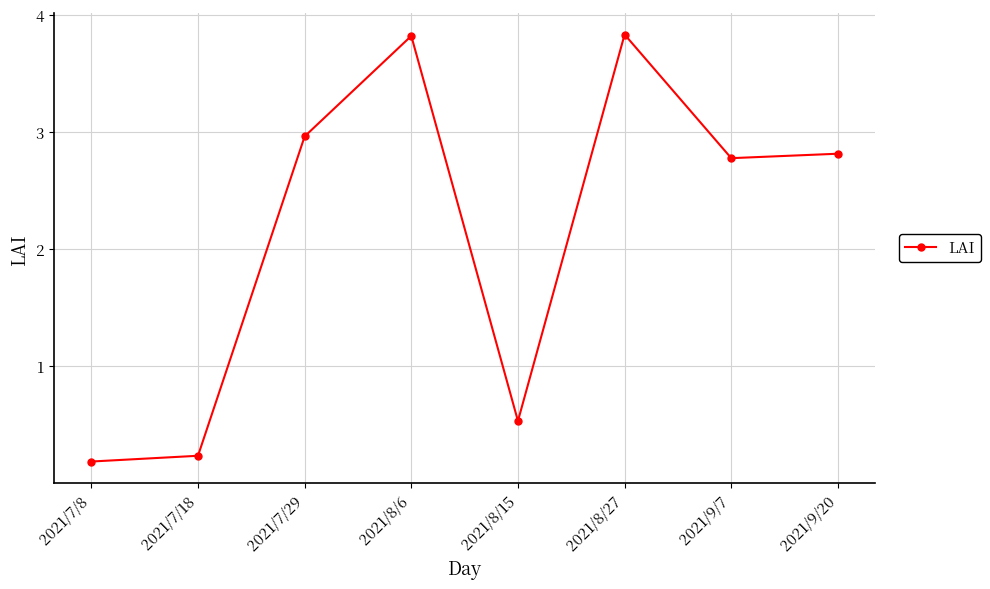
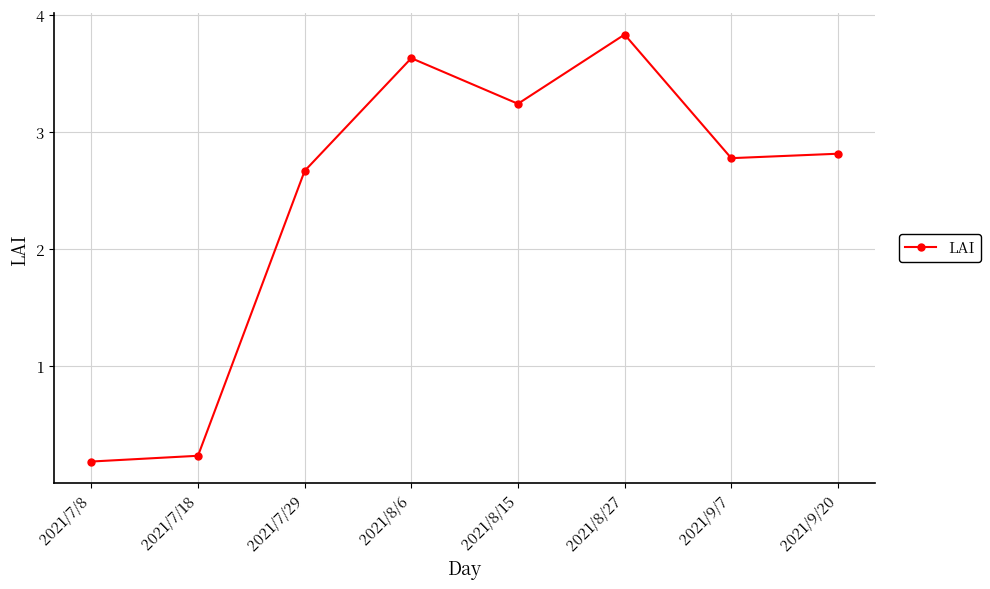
  {
    "2021/7/8": 0.18,
    "2021/7/18": 0.23,
-   "2021/7/29": 2.96,
-   "2021/8/6": 3.82,
-   "2021/8/15": 0.53,
+   "2021/7/29": 2.67,
+   "2021/8/6": 3.63,
+   "2021/8/15": 3.24,
    "2021/8/27": 3.84,
    "2021/9/7": 2.78,
    "2021/9/20": 2.82
  }
